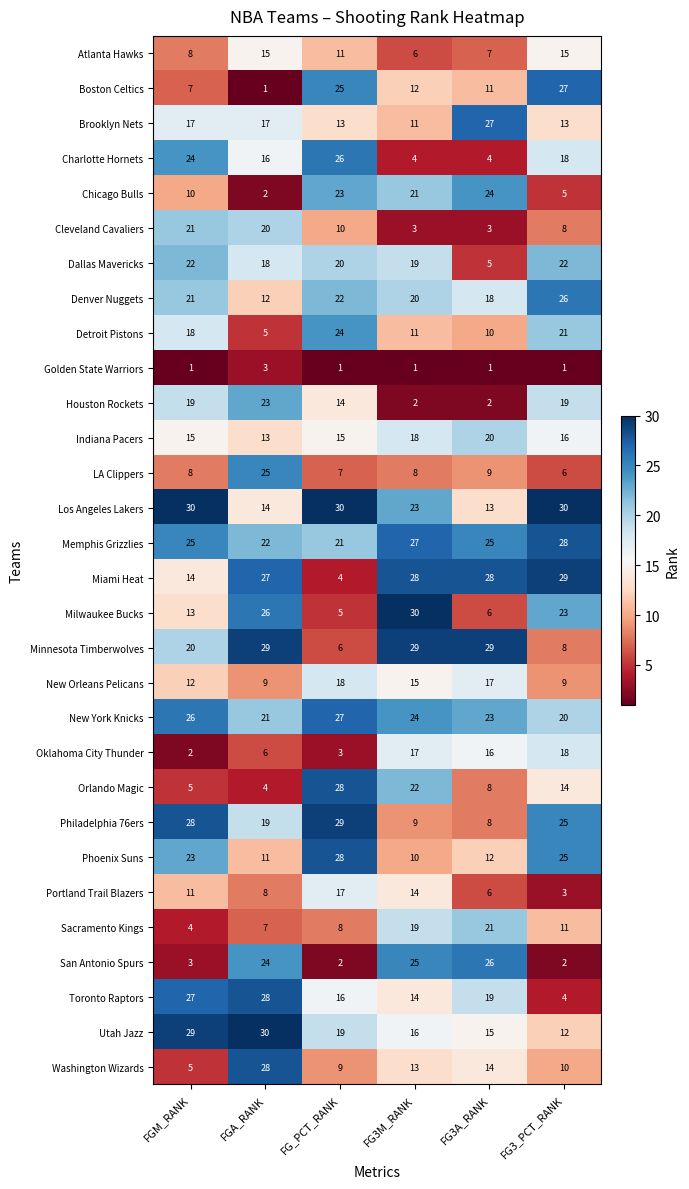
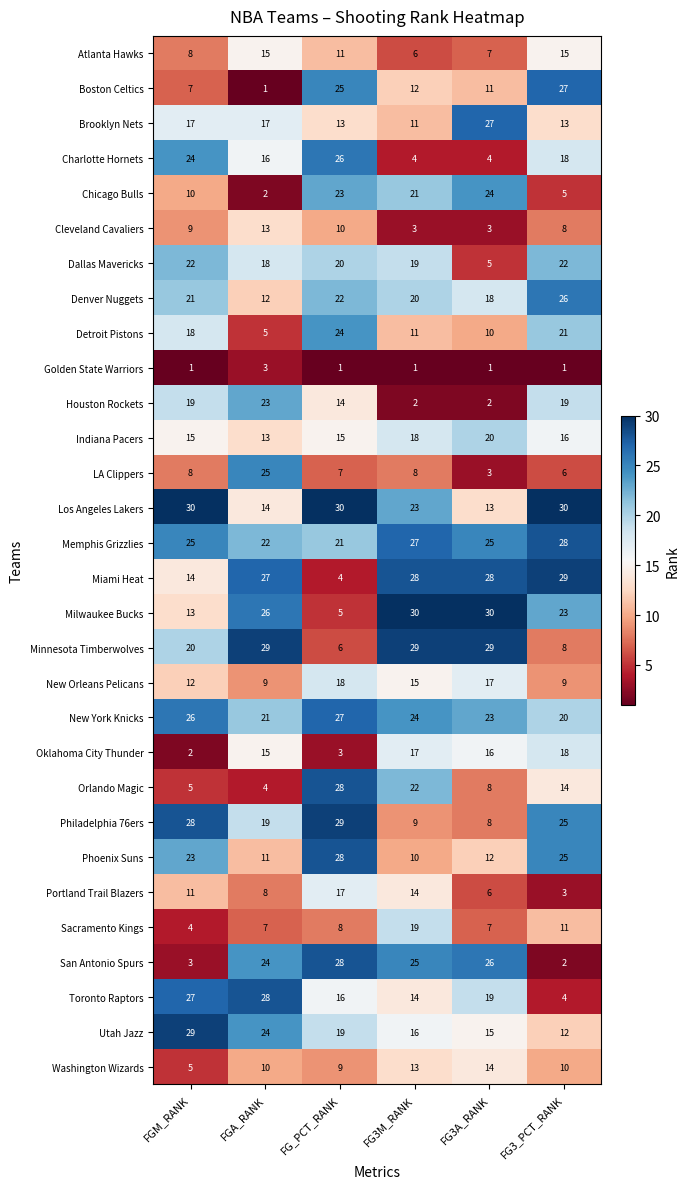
  {
    "Atlanta Hawks": {
      "FGM_RANK": 8,
      "FGA_RANK": 15,
      "FG_PCT_RANK": 11,
      "FG3M_RANK": 6,
      "FG3A_RANK": 7,
      "FG3_PCT_RANK": 15
    },
    "Boston Celtics": {
      "FGM_RANK": 7,
      "FGA_RANK": 1,
      "FG_PCT_RANK": 25,
      "FG3M_RANK": 12,
      "FG3A_RANK": 11,
      "FG3_PCT_RANK": 27
    },
    "Brooklyn Nets": {
      "FGM_RANK": 17,
      "FGA_RANK": 17,
      "FG_PCT_RANK": 13,
      "FG3M_RANK": 11,
      "FG3A_RANK": 27,
      "FG3_PCT_RANK": 13
    },
    "Charlotte Hornets": {
      "FGM_RANK": 24,
      "FGA_RANK": 16,
      "FG_PCT_RANK": 26,
      "FG3M_RANK": 4,
      "FG3A_RANK": 4,
      "FG3_PCT_RANK": 18
    },
    "Chicago Bulls": {
      "FGM_RANK": 10,
      "FGA_RANK": 2,
      "FG_PCT_RANK": 23,
      "FG3M_RANK": 21,
      "FG3A_RANK": 24,
      "FG3_PCT_RANK": 5
    },
    "Cleveland Cavaliers": {
-     "FGM_RANK": 21,
-     "FGA_RANK": 20,
+     "FGM_RANK": 9,
+     "FGA_RANK": 13,
      "FG_PCT_RANK": 10,
      "FG3M_RANK": 3,
      "FG3A_RANK": 3,
      "FG3_PCT_RANK": 8
    },
    "Dallas Mavericks": {
      "FGM_RANK": 22,
      "FGA_RANK": 18,
      "FG_PCT_RANK": 20,
      "FG3M_RANK": 19,
      "FG3A_RANK": 5,
      "FG3_PCT_RANK": 22
    },
    "Denver Nuggets": {
      "FGM_RANK": 21,
      "FGA_RANK": 12,
      "FG_PCT_RANK": 22,
      "FG3M_RANK": 20,
      "FG3A_RANK": 18,
      "FG3_PCT_RANK": 26
    },
    "Detroit Pistons": {
      "FGM_RANK": 18,
      "FGA_RANK": 5,
      "FG_PCT_RANK": 24,
      "FG3M_RANK": 11,
      "FG3A_RANK": 10,
      "FG3_PCT_RANK": 21
    },
    "Golden State Warriors": {
      "FGM_RANK": 1,
      "FGA_RANK": 3,
      "FG_PCT_RANK": 1,
      "FG3M_RANK": 1,
      "FG3A_RANK": 1,
      "FG3_PCT_RANK": 1
    },
    "Houston Rockets": {
      "FGM_RANK": 19,
      "FGA_RANK": 23,
      "FG_PCT_RANK": 14,
      "FG3M_RANK": 2,
      "FG3A_RANK": 2,
      "FG3_PCT_RANK": 19
    },
    "Indiana Pacers": {
      "FGM_RANK": 15,
      "FGA_RANK": 13,
      "FG_PCT_RANK": 15,
      "FG3M_RANK": 18,
      "FG3A_RANK": 20,
      "FG3_PCT_RANK": 16
    },
    "LA Clippers": {
      "FGM_RANK": 8,
      "FGA_RANK": 25,
      "FG_PCT_RANK": 7,
      "FG3M_RANK": 8,
-     "FG3A_RANK": 9,
+     "FG3A_RANK": 3,
      "FG3_PCT_RANK": 6
    },
    "Los Angeles Lakers": {
      "FGM_RANK": 30,
      "FGA_RANK": 14,
      "FG_PCT_RANK": 30,
      "FG3M_RANK": 23,
      "FG3A_RANK": 13,
      "FG3_PCT_RANK": 30
    },
    "Memphis Grizzlies": {
      "FGM_RANK": 25,
      "FGA_RANK": 22,
      "FG_PCT_RANK": 21,
      "FG3M_RANK": 27,
      "FG3A_RANK": 25,
      "FG3_PCT_RANK": 28
    },
    "Miami Heat": {
      "FGM_RANK": 14,
      "FGA_RANK": 27,
      "FG_PCT_RANK": 4,
      "FG3M_RANK": 28,
      "FG3A_RANK": 28,
      "FG3_PCT_RANK": 29
    },
    "Milwaukee Bucks": {
      "FGM_RANK": 13,
      "FGA_RANK": 26,
      "FG_PCT_RANK": 5,
      "FG3M_RANK": 30,
-     "FG3A_RANK": 6,
+     "FG3A_RANK": 30,
      "FG3_PCT_RANK": 23
    },
    "Minnesota Timberwolves": {
      "FGM_RANK": 20,
      "FGA_RANK": 29,
      "FG_PCT_RANK": 6,
      "FG3M_RANK": 29,
      "FG3A_RANK": 29,
      "FG3_PCT_RANK": 8
    },
    "New Orleans Pelicans": {
      "FGM_RANK": 12,
      "FGA_RANK": 9,
      "FG_PCT_RANK": 18,
      "FG3M_RANK": 15,
      "FG3A_RANK": 17,
      "FG3_PCT_RANK": 9
    },
    "New York Knicks": {
      "FGM_RANK": 26,
      "FGA_RANK": 21,
      "FG_PCT_RANK": 27,
      "FG3M_RANK": 24,
      "FG3A_RANK": 23,
      "FG3_PCT_RANK": 20
    },
    "Oklahoma City Thunder": {
      "FGM_RANK": 2,
-     "FGA_RANK": 6,
+     "FGA_RANK": 15,
      "FG_PCT_RANK": 3,
      "FG3M_RANK": 17,
      "FG3A_RANK": 16,
      "FG3_PCT_RANK": 18
    },
    "Orlando Magic": {
      "FGM_RANK": 5,
      "FGA_RANK": 4,
      "FG_PCT_RANK": 28,
      "FG3M_RANK": 22,
      "FG3A_RANK": 8,
      "FG3_PCT_RANK": 14
    },
    "Philadelphia 76ers": {
      "FGM_RANK": 28,
      "FGA_RANK": 19,
      "FG_PCT_RANK": 29,
      "FG3M_RANK": 9,
      "FG3A_RANK": 8,
      "FG3_PCT_RANK": 25
    },
    "Phoenix Suns": {
      "FGM_RANK": 23,
      "FGA_RANK": 11,
      "FG_PCT_RANK": 28,
      "FG3M_RANK": 10,
      "FG3A_RANK": 12,
      "FG3_PCT_RANK": 25
    },
    "Portland Trail Blazers": {
      "FGM_RANK": 11,
      "FGA_RANK": 8,
      "FG_PCT_RANK": 17,
      "FG3M_RANK": 14,
      "FG3A_RANK": 6,
      "FG3_PCT_RANK": 3
    },
    "Sacramento Kings": {
      "FGM_RANK": 4,
      "FGA_RANK": 7,
      "FG_PCT_RANK": 8,
      "FG3M_RANK": 19,
-     "FG3A_RANK": 21,
+     "FG3A_RANK": 7,
      "FG3_PCT_RANK": 11
    },
    "San Antonio Spurs": {
      "FGM_RANK": 3,
      "FGA_RANK": 24,
-     "FG_PCT_RANK": 2,
+     "FG_PCT_RANK": 28,
      "FG3M_RANK": 25,
      "FG3A_RANK": 26,
      "FG3_PCT_RANK": 2
    },
    "Toronto Raptors": {
      "FGM_RANK": 27,
      "FGA_RANK": 28,
      "FG_PCT_RANK": 16,
      "FG3M_RANK": 14,
      "FG3A_RANK": 19,
      "FG3_PCT_RANK": 4
    },
    "Utah Jazz": {
      "FGM_RANK": 29,
-     "FGA_RANK": 30,
+     "FGA_RANK": 24,
      "FG_PCT_RANK": 19,
      "FG3M_RANK": 16,
      "FG3A_RANK": 15,
      "FG3_PCT_RANK": 12
    },
    "Washington Wizards": {
      "FGM_RANK": 5,
-     "FGA_RANK": 28,
+     "FGA_RANK": 10,
      "FG_PCT_RANK": 9,
      "FG3M_RANK": 13,
      "FG3A_RANK": 14,
      "FG3_PCT_RANK": 10
    }
  }
